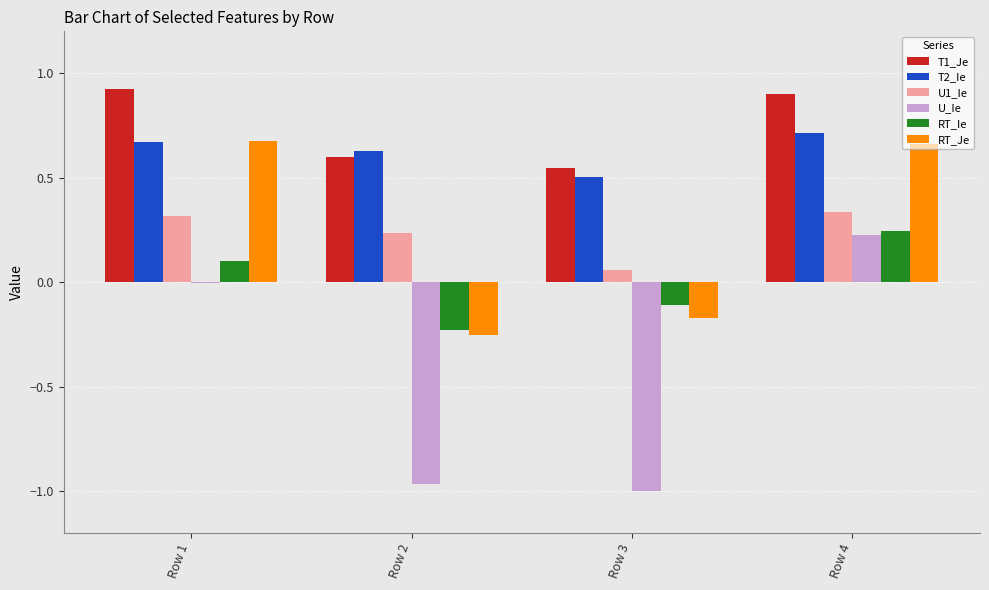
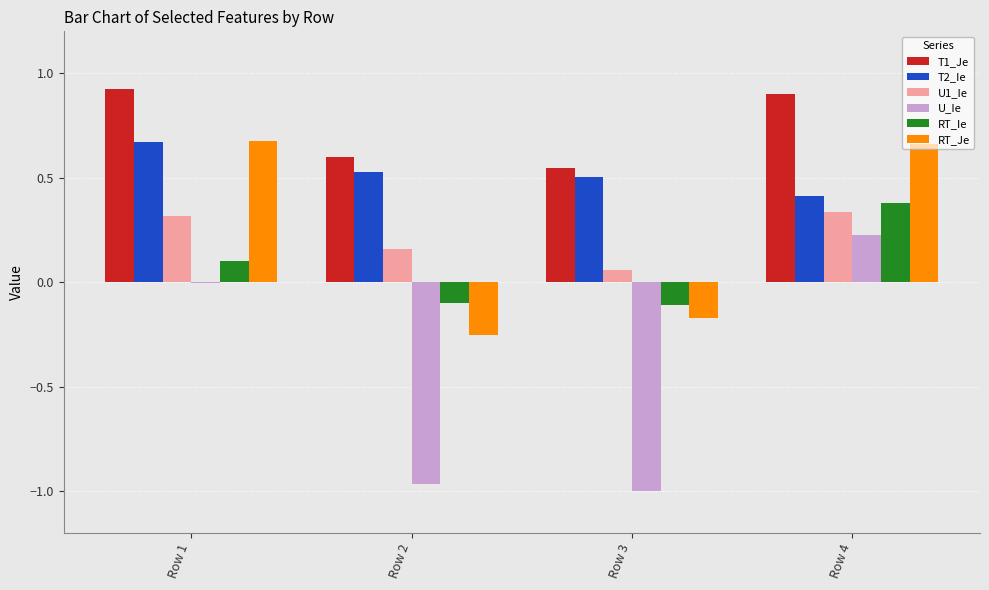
  {
    "T1_Je": {
      "Row 1": 0.93,
      "Row 2": 0.60,
      "Row 3": 0.55,
      "Row 4": 0.90
    },
    "T2_Ie": {
      "Row 1": 0.67,
-     "Row 2": 0.63,
+     "Row 2": 0.53,
      "Row 3": 0.50,
-     "Row 4": 0.71
+     "Row 4": 0.41
    },
    "U1_Ie": {
      "Row 1": 0.32,
-     "Row 2": 0.24,
+     "Row 2": 0.16,
      "Row 3": 0.06,
      "Row 4": 0.34
    },
    "U_Ie": {
      "Row 2": -0.97,
      "Row 3": -1.00,
      "Row 4": 0.23
    },
    "RT_Ie": {
      "Row 1": 0.10,
-     "Row 2": -0.23,
+     "Row 2": -0.10,
      "Row 3": -0.11,
-     "Row 4": 0.24
+     "Row 4": 0.38
    },
    "RT_Je": {
      "Row 1": 0.67,
      "Row 2": -0.25,
      "Row 3": -0.17
    }
  }
